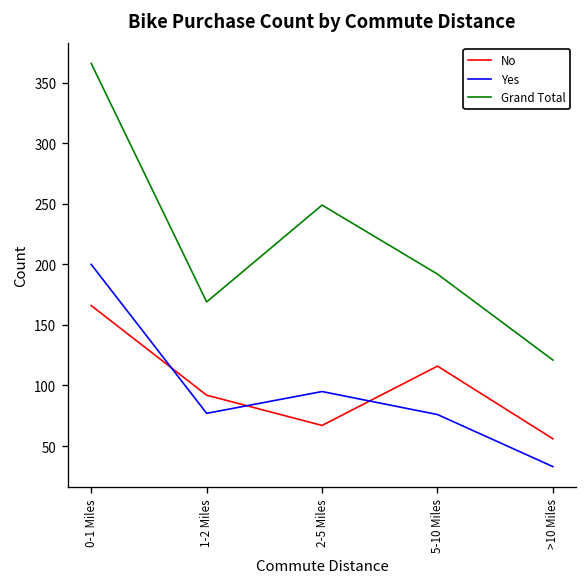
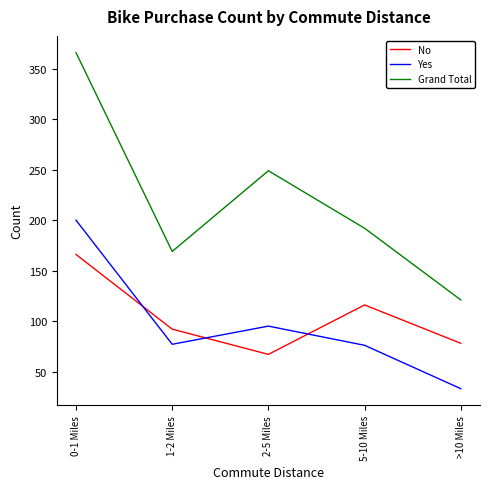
  {
    "No": {
      "0-1 Miles": 166,
      "1-2 Miles": 92,
      "2-5 Miles": 67,
      "5-10 Miles": 116,
-     ">10 Miles": 56
+     ">10 Miles": 78
    },
    "Yes": {
      "0-1 Miles": 200,
      "1-2 Miles": 77,
      "2-5 Miles": 95,
      "5-10 Miles": 76,
      ">10 Miles": 33
    },
    "Grand Total": {
      "0-1 Miles": 366,
      "1-2 Miles": 169,
      "2-5 Miles": 249,
      "5-10 Miles": 192,
      ">10 Miles": 121
    }
  }
